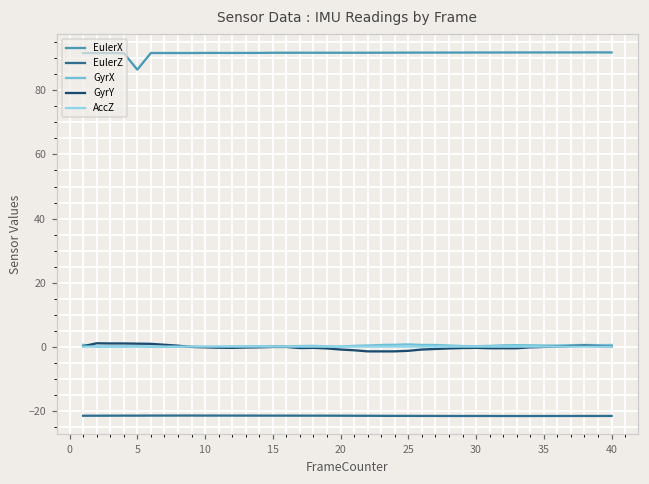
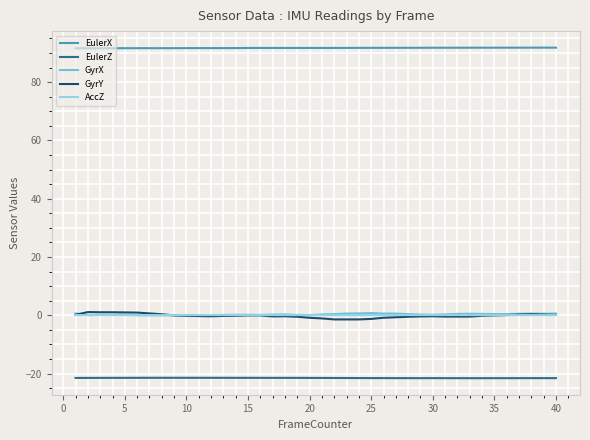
  {
    "EulerX": {
-     "5": 86,
+     "5": 92,
      "10": 92,
      "15": 92,
      "20": 92,
      "25": 92,
      "30": 92,
      "35": 92,
      "40": 92
    }
  }
